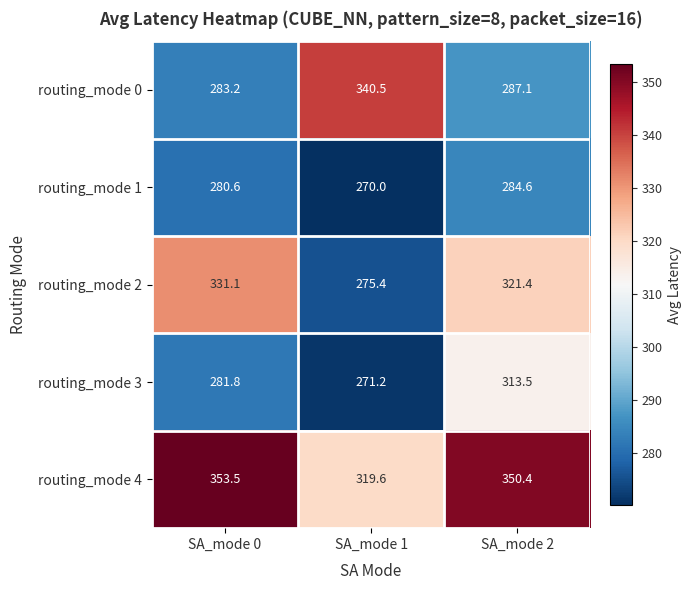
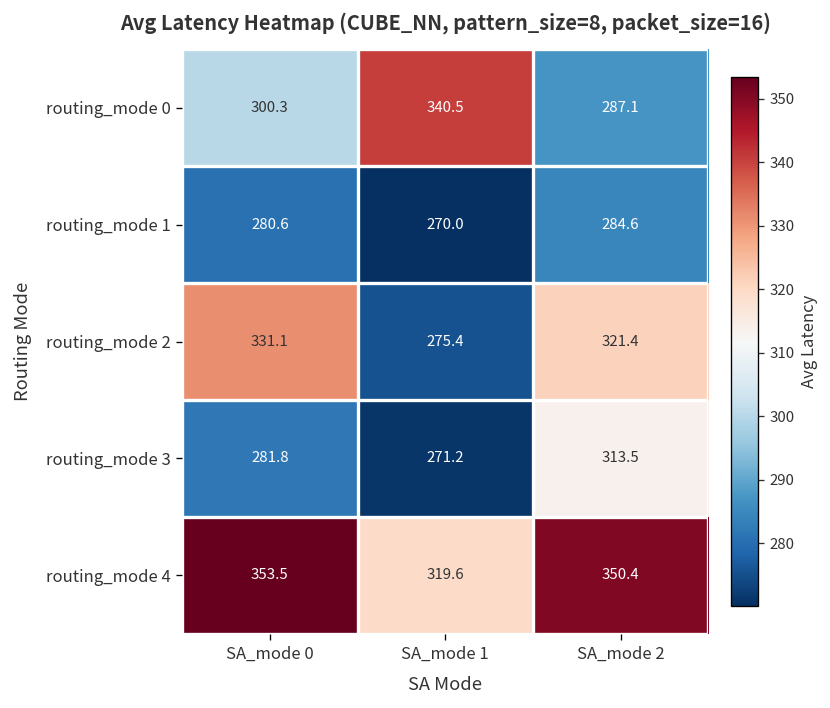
  {
    "routing_mode 0": {
-     "SA_mode 0": 283.2,
+     "SA_mode 0": 300.3,
      "SA_mode 1": 340.5,
      "SA_mode 2": 287.1
    },
    "routing_mode 1": {
      "SA_mode 0": 280.6,
      "SA_mode 1": 270.0,
      "SA_mode 2": 284.6
    },
    "routing_mode 2": {
      "SA_mode 0": 331.1,
      "SA_mode 1": 275.4,
      "SA_mode 2": 321.4
    },
    "routing_mode 3": {
      "SA_mode 0": 281.8,
      "SA_mode 1": 271.2,
      "SA_mode 2": 313.5
    },
    "routing_mode 4": {
      "SA_mode 0": 353.5,
      "SA_mode 1": 319.6,
      "SA_mode 2": 350.4
    }
  }
